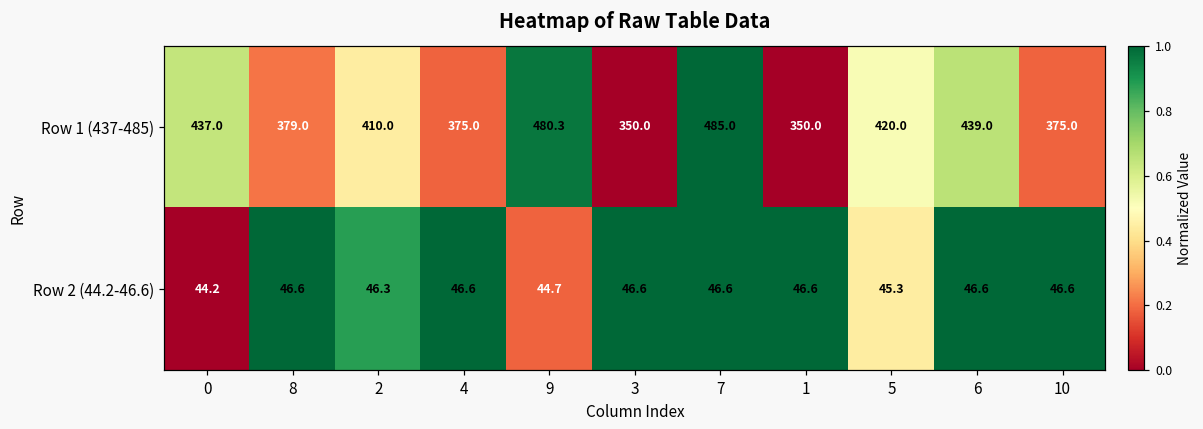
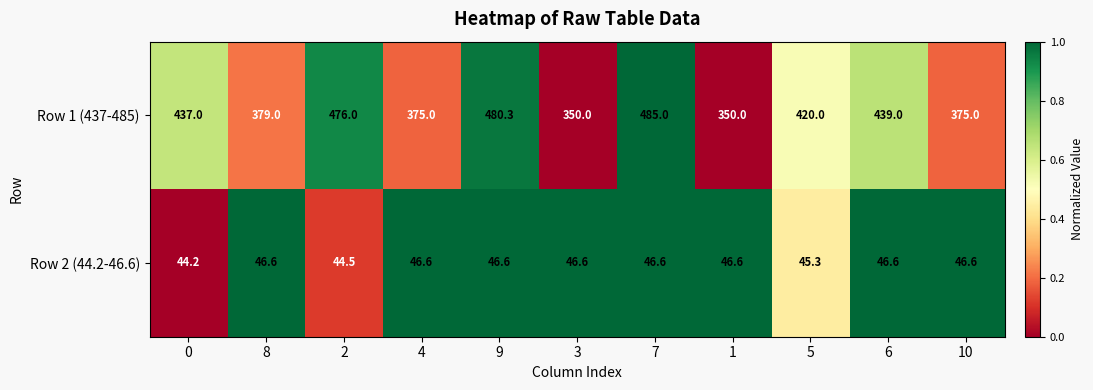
  {
    "Row 1 (437-485)": {
      "0": 437.0,
      "8": 379.0,
-     "2": 410.0,
+     "2": 476.0,
      "4": 375.0,
      "9": 480.3,
      "3": 350.0,
      "7": 485.0,
      "1": 350.0,
      "5": 420.0,
      "6": 439.0,
      "10": 375.0
    },
    "Row 2 (44.2-46.6)": {
      "0": 44.2,
      "8": 46.6,
-     "2": 46.3,
+     "2": 44.5,
      "4": 46.6,
-     "9": 44.7,
+     "9": 46.6,
      "3": 46.6,
      "7": 46.6,
      "1": 46.6,
      "5": 45.3,
      "6": 46.6,
      "10": 46.6
    }
  }
